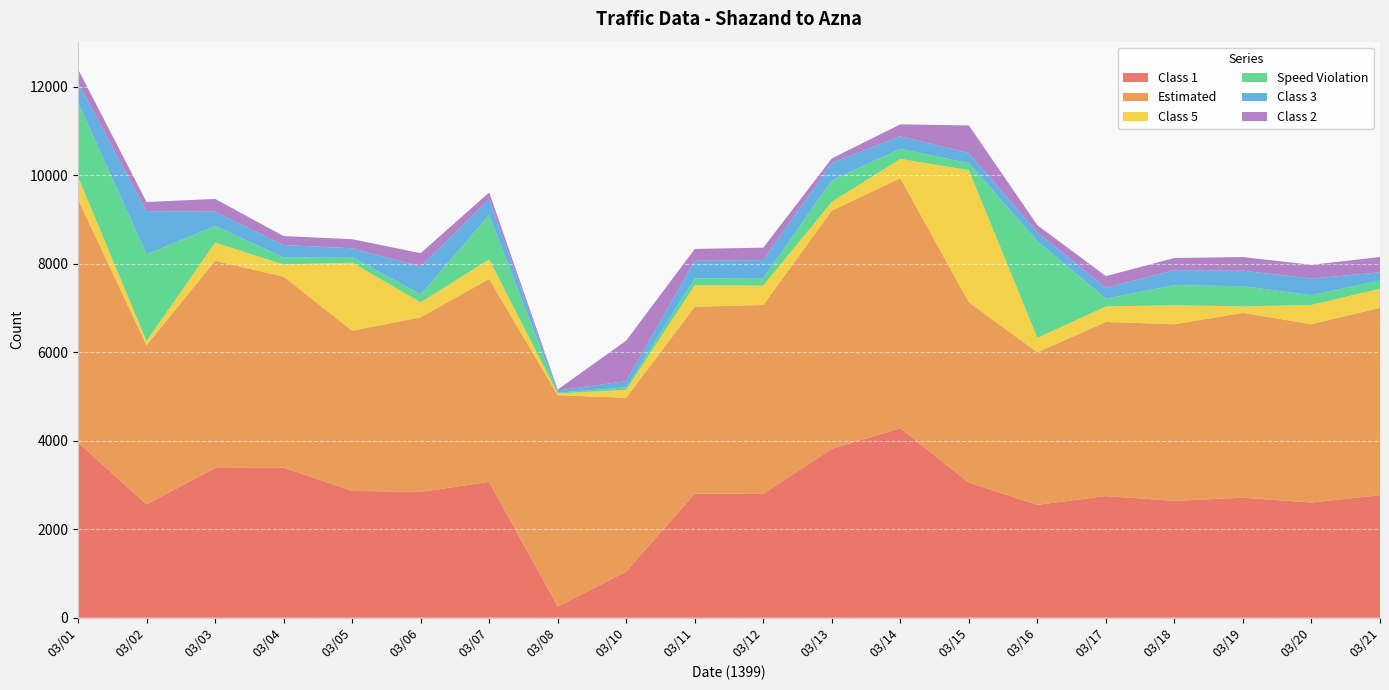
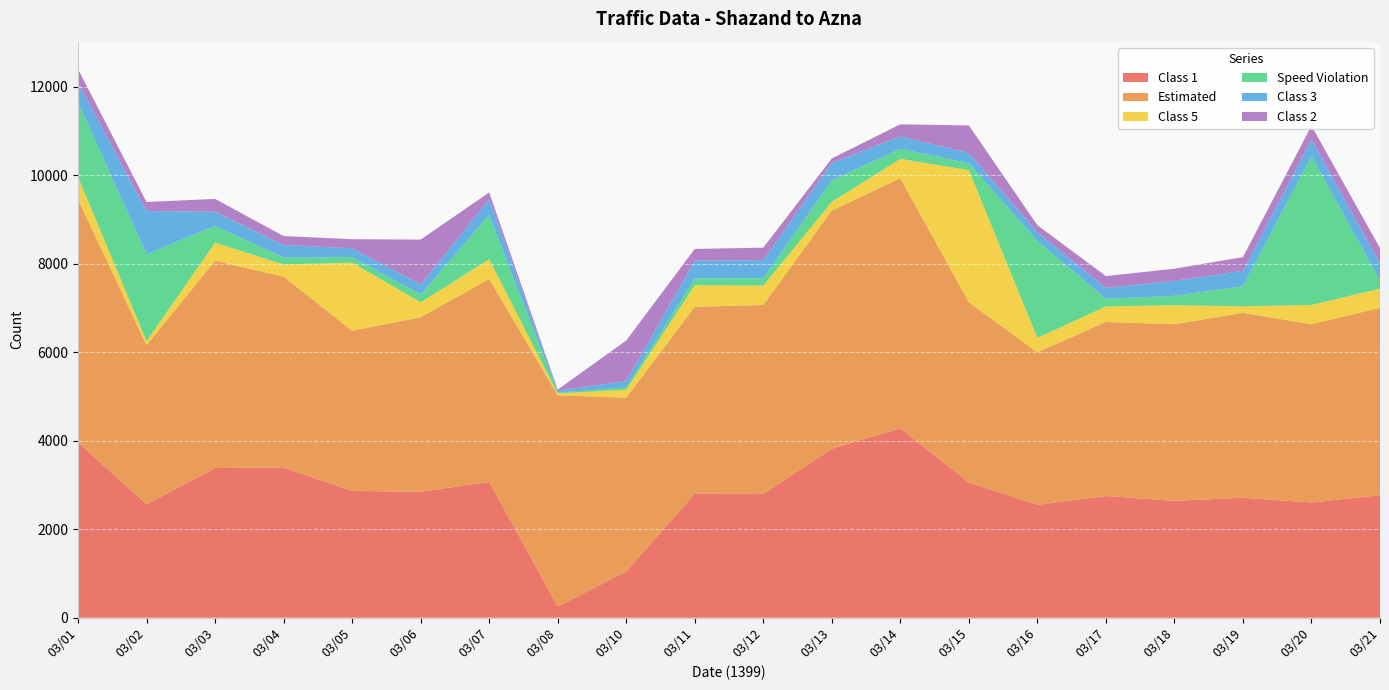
  {
    "Class 5": {
      "03/01": 500,
      "03/02": 100,
      "03/03": 400,
      "03/04": 300,
      "03/05": 1500,
      "03/06": 300,
      "03/07": 400,
      "03/11": 500,
      "03/12": 400,
      "03/13": 200,
      "03/14": 400,
      "03/15": 3000,
      "03/16": 300,
      "03/17": 400,
      "03/18": 400,
      "03/19": 100,
      "03/20": 400,
      "03/21": 400
    },
    "Speed Violation": {
      "03/01": 1700,
      "03/02": 2000,
      "03/03": 400,
      "03/04": 200,
      "03/05": 100,
      "03/06": 200,
      "03/07": 1000,
      "03/11": 200,
      "03/12": 200,
      "03/13": 500,
      "03/14": 200,
      "03/15": 200,
      "03/16": 2200,
      "03/17": 200,
-     "03/18": 500,
+     "03/18": 200,
      "03/19": 500,
-     "03/20": 200,
+     "03/20": 3400,
      "03/21": 200
    },
    "Class 3": {
      "03/01": 400,
      "03/02": 1000,
      "03/03": 300,
      "03/04": 300,
      "03/05": 200,
-     "03/06": 600,
+     "03/06": 200,
      "03/07": 400,
      "03/10": 100,
      "03/11": 400,
      "03/12": 400,
      "03/13": 400,
      "03/14": 300,
      "03/15": 200,
      "03/16": 200,
      "03/17": 200,
      "03/18": 300,
      "03/19": 400,
      "03/20": 400,
-     "03/21": 200
+     "03/21": 400
    },
    "Class 2": {
      "03/01": 300,
      "03/02": 200,
      "03/03": 300,
      "03/04": 200,
      "03/05": 200,
-     "03/06": 300,
+     "03/06": 1000,
      "03/07": 200,
      "03/10": 900,
      "03/11": 300,
      "03/12": 300,
      "03/13": 100,
      "03/14": 300,
      "03/15": 600,
      "03/16": 200,
      "03/17": 300,
      "03/18": 300,
      "03/19": 300,
      "03/21": 300
    }
  }
